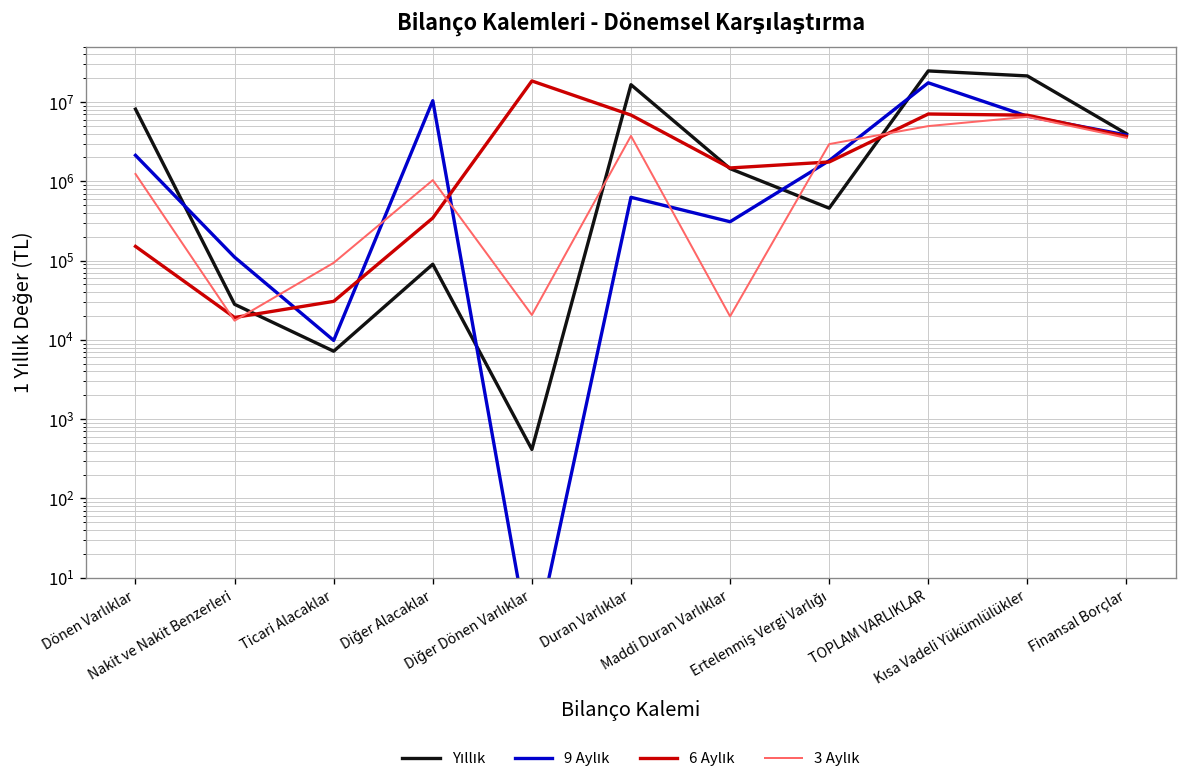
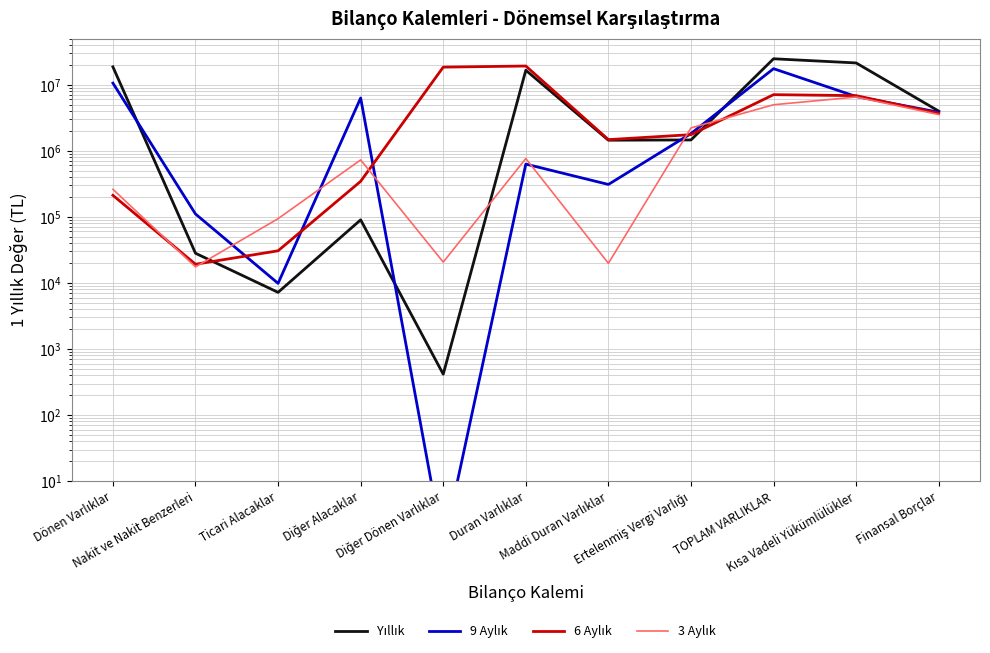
  {
    "Yıllık": {
-     "Dönen Varlıklar": 8000000,
+     "Dönen Varlıklar": 19000000,
      "Nakit ve Nakit Benzerleri": 28000,
      "Ticari Alacaklar": 7000,
      "Diğer Alacaklar": 90000,
      "Diğer Dönen Varlıklar": 400,
      "Duran Varlıklar": 17000000,
-     "Ertelenmiş Vergi Varlığı": 500000,
+     "Ertelenmiş Vergi Varlığı": 1500000,
      "TOPLAM VARLIKLAR": 25000000,
      "Kısa Vadeli Yükümlülükler": 21000000
    },
    "9 Aylık": {
-     "Dönen Varlıklar": 2100000,
+     "Dönen Varlıklar": 11000000,
      "Nakit ve Nakit Benzerleri": 110000,
      "Ticari Alacaklar": 10000,
-     "Diğer Alacaklar": 10000000,
+     "Diğer Alacaklar": 6000000,
      "Duran Varlıklar": 600000,
      "Maddi Duran Varlıklar": 300000,
      "TOPLAM VARLIKLAR": 17000000
    },
    "6 Aylık": {
-     "Dönen Varlıklar": 150000,
+     "Dönen Varlıklar": 210000,
      "Nakit ve Nakit Benzerleri": 19000,
      "Ticari Alacaklar": 30000,
      "Diğer Alacaklar": 300000,
      "Diğer Dönen Varlıklar": 18000000,
-     "Duran Varlıklar": 7000000,
+     "Duran Varlıklar": 19000000,
      "TOPLAM VARLIKLAR": 7000000
    },
    "3 Aylık": {
-     "Dönen Varlıklar": 1200000,
+     "Dönen Varlıklar": 260000,
      "Nakit ve Nakit Benzerleri": 17000,
      "Ticari Alacaklar": 90000,
-     "Diğer Alacaklar": 1000000,
+     "Diğer Alacaklar": 700000,
      "Diğer Dönen Varlıklar": 21000,
-     "Duran Varlıklar": 4000000,
+     "Duran Varlıklar": 800000,
      "Maddi Duran Varlıklar": 20000,
-     "Ertelenmiş Vergi Varlığı": 3000000,
+     "Ertelenmiş Vergi Varlığı": 2200000,
      "TOPLAM VARLIKLAR": 5000000
    }
  }
